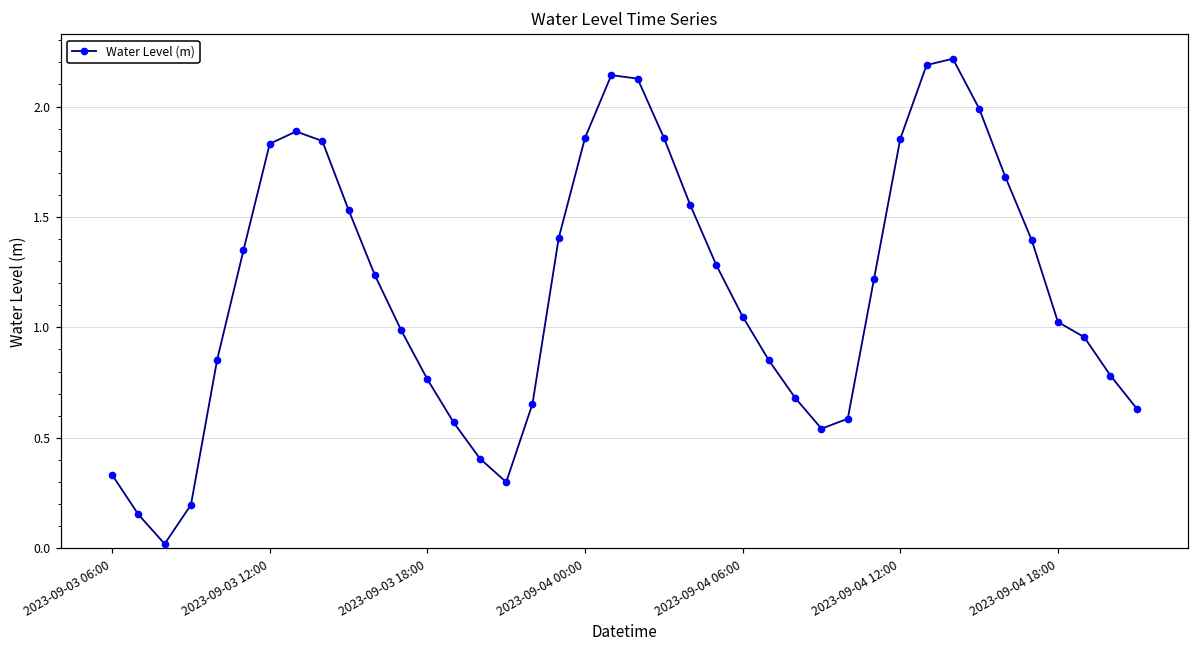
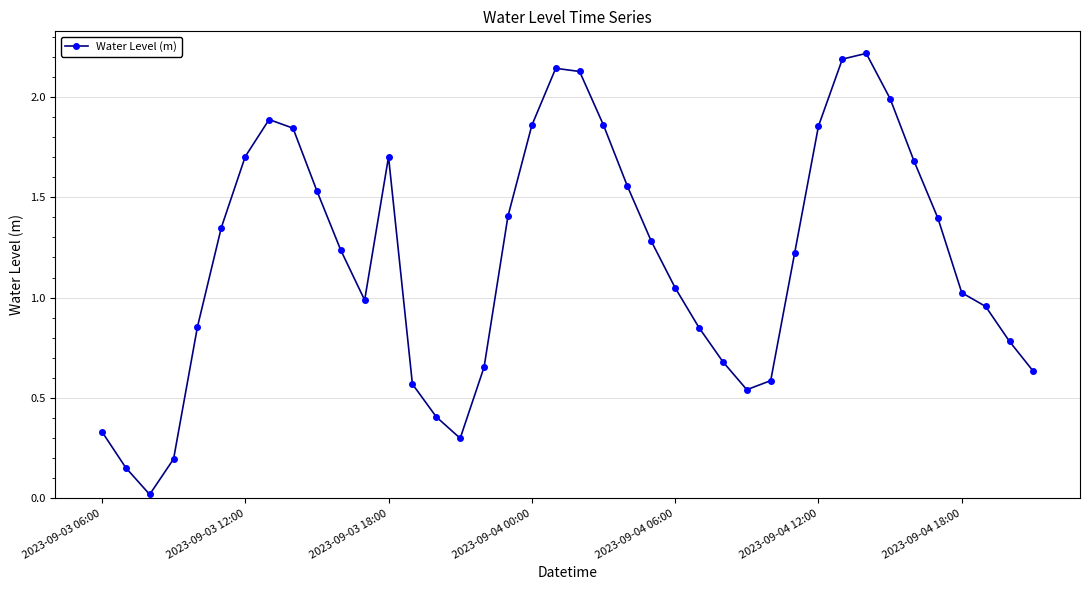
  {
    "2023-09-03 06:00": 0.33,
-   "2023-09-03 12:00": 1.83,
-   "2023-09-03 18:00": 0.76,
+   "2023-09-03 12:00": 1.70,
+   "2023-09-03 18:00": 1.70,
    "2023-09-04 00:00": 1.86,
    "2023-09-04 06:00": 1.05,
    "2023-09-04 12:00": 1.85,
    "2023-09-04 18:00": 1.02
  }
